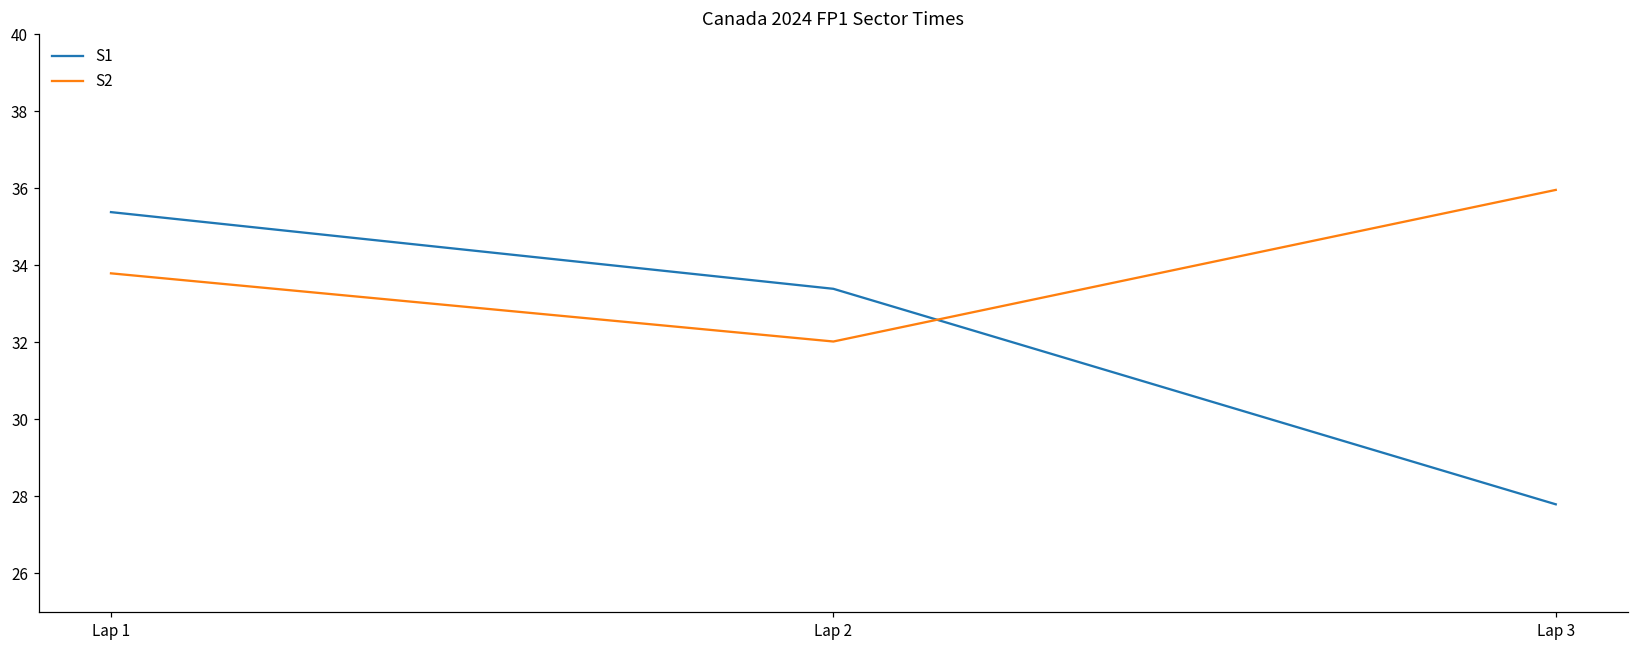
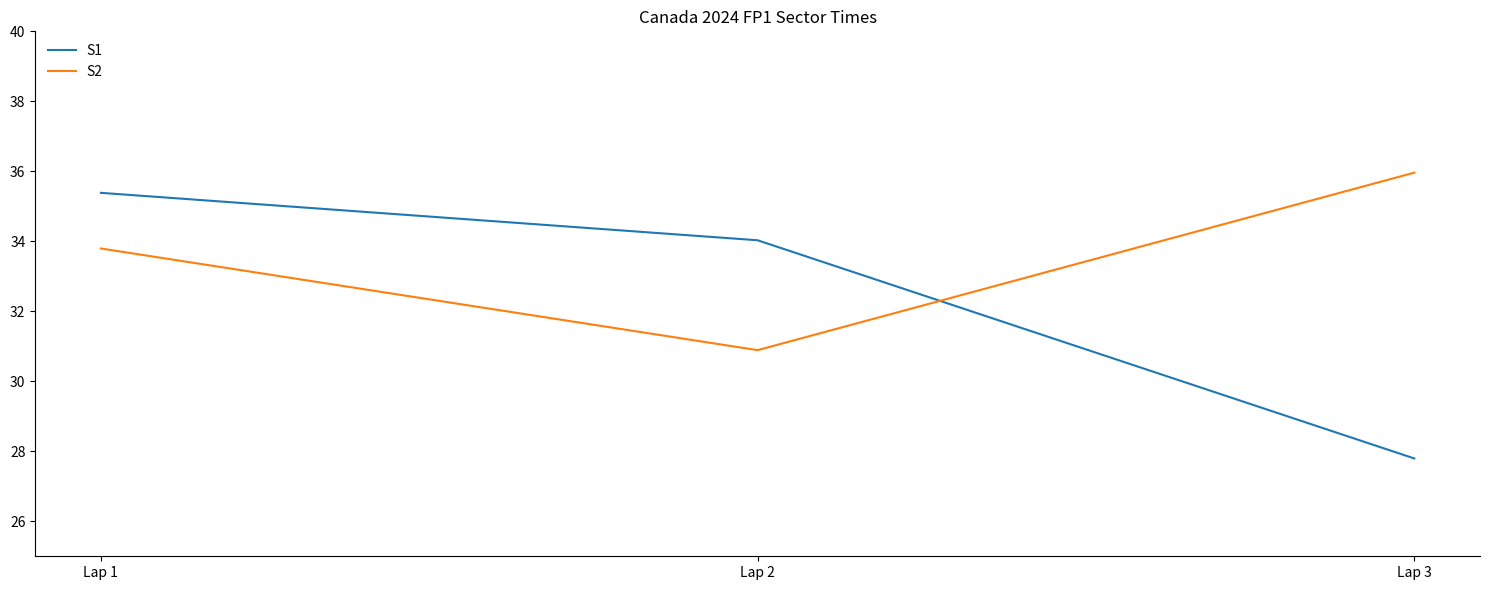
  {
    "S1": {
      "Lap 1": 35.4,
-     "Lap 2": 33.4,
+     "Lap 2": 34.0,
      "Lap 3": 27.8
    },
    "S2": {
      "Lap 1": 33.8,
-     "Lap 2": 32.0,
+     "Lap 2": 30.9,
      "Lap 3": 36.0
    }
  }
